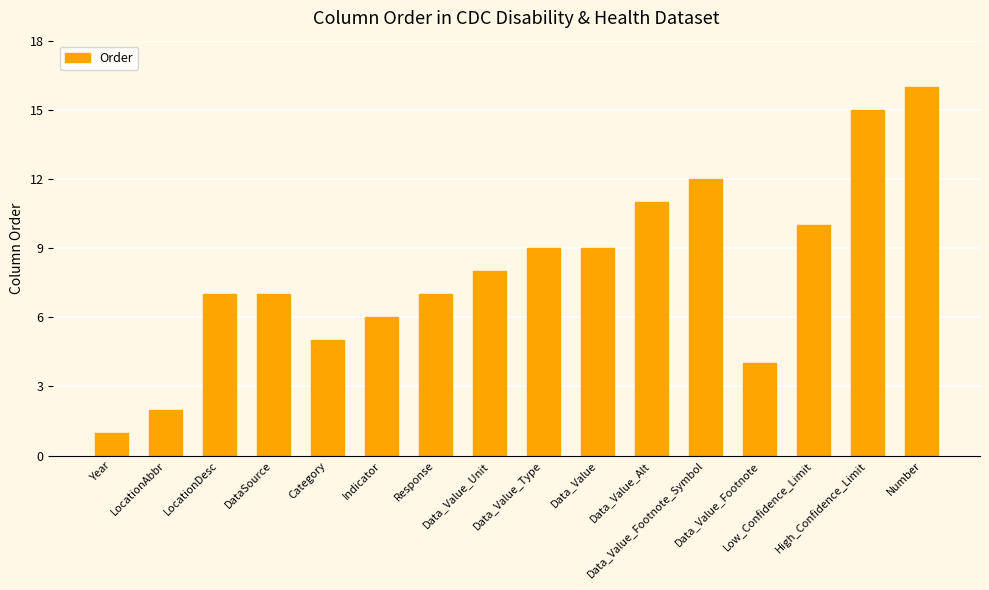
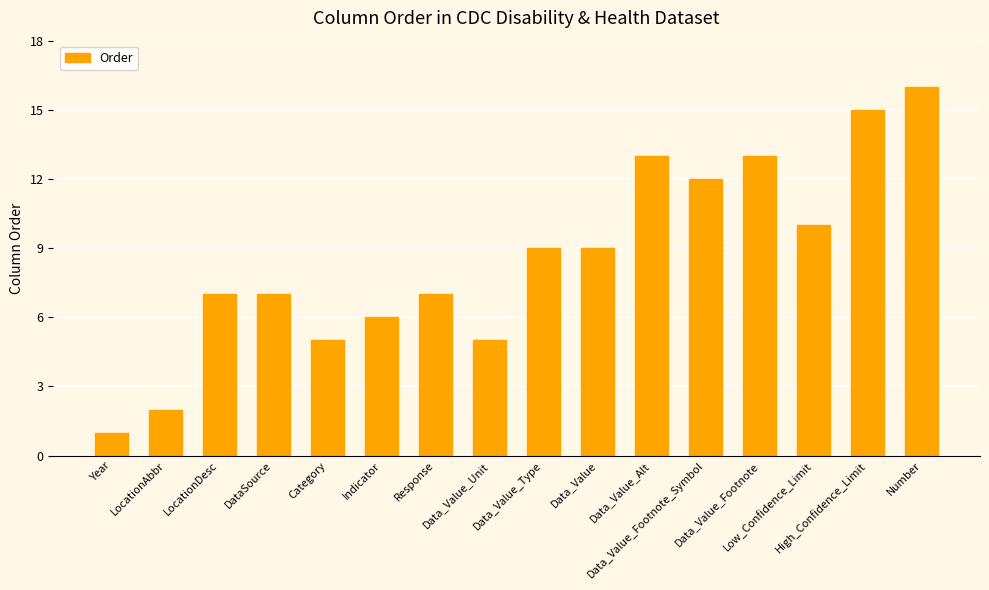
  {
    "Year": 1,
    "LocationAbbr": 2,
    "LocationDesc": 7,
    "DataSource": 7,
    "Category": 5,
    "Indicator": 6,
    "Response": 7,
-   "Data_Value_Unit": 8,
+   "Data_Value_Unit": 5,
    "Data_Value_Type": 9,
    "Data_Value": 9,
-   "Data_Value_Alt": 11,
+   "Data_Value_Alt": 13,
    "Data_Value_Footnote_Symbol": 12,
-   "Data_Value_Footnote": 4,
+   "Data_Value_Footnote": 13,
    "Low_Confidence_Limit": 10,
    "High_Confidence_Limit": 15,
    "Number": 16
  }
